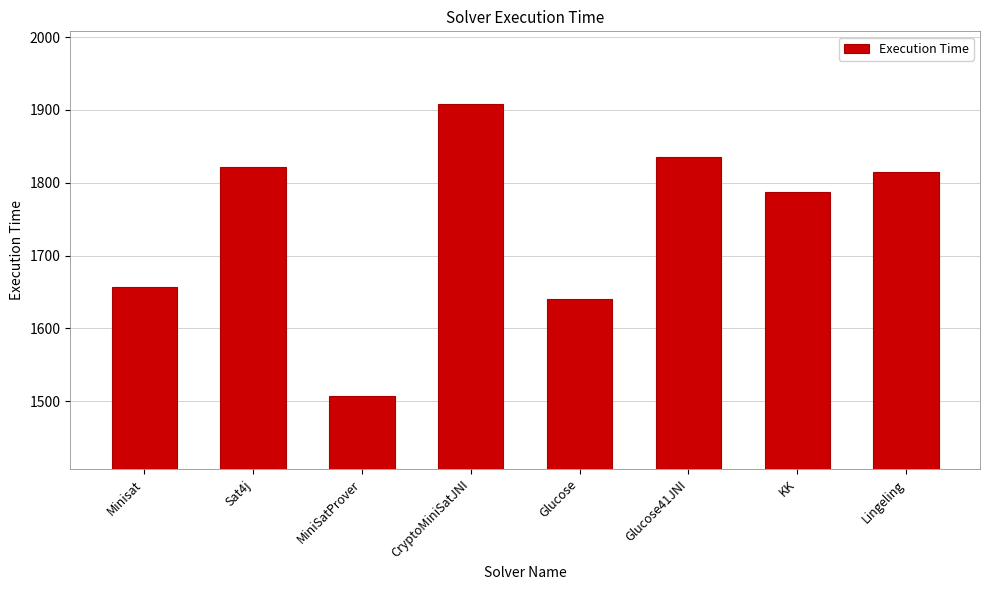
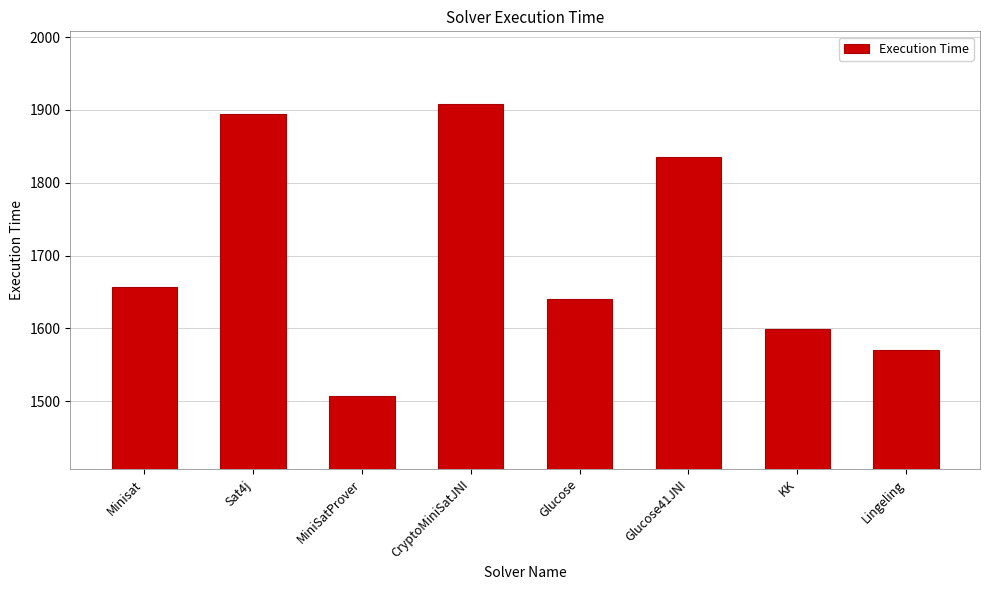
  {
    "Minisat": 1660,
-   "Sat4j": 1820,
+   "Sat4j": 1900,
    "MiniSatProver": 1510,
    "CryptoMiniSatJNI": 1910,
    "Glucose": 1640,
    "Glucose41JNI": 1840,
-   "KK": 1790,
-   "Lingeling": 1820
+   "KK": 1600,
+   "Lingeling": 1570
  }
